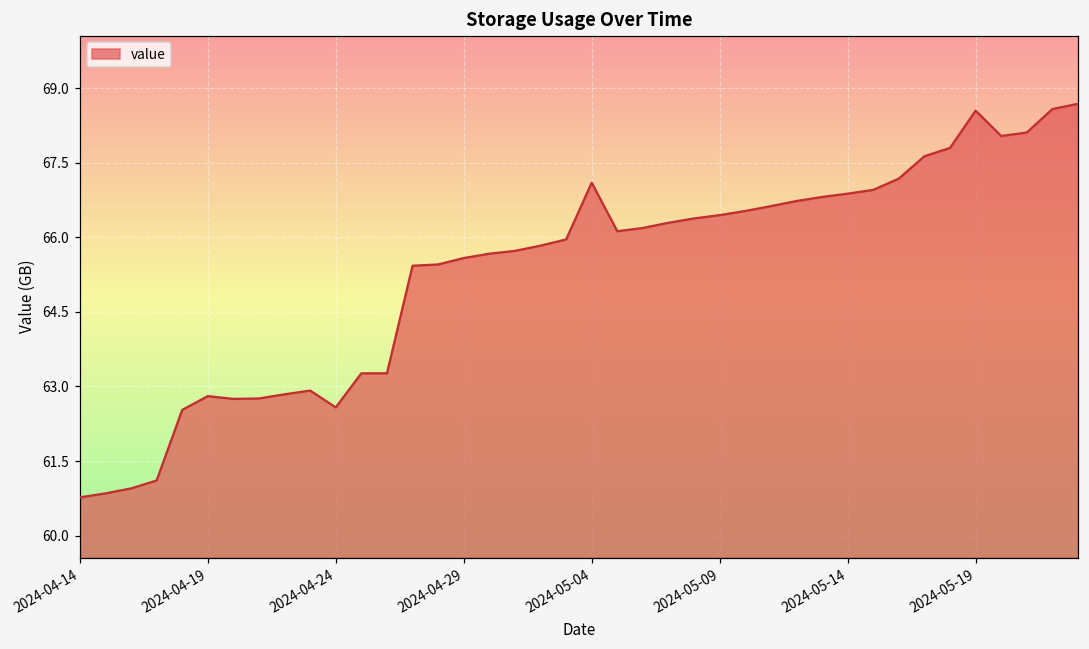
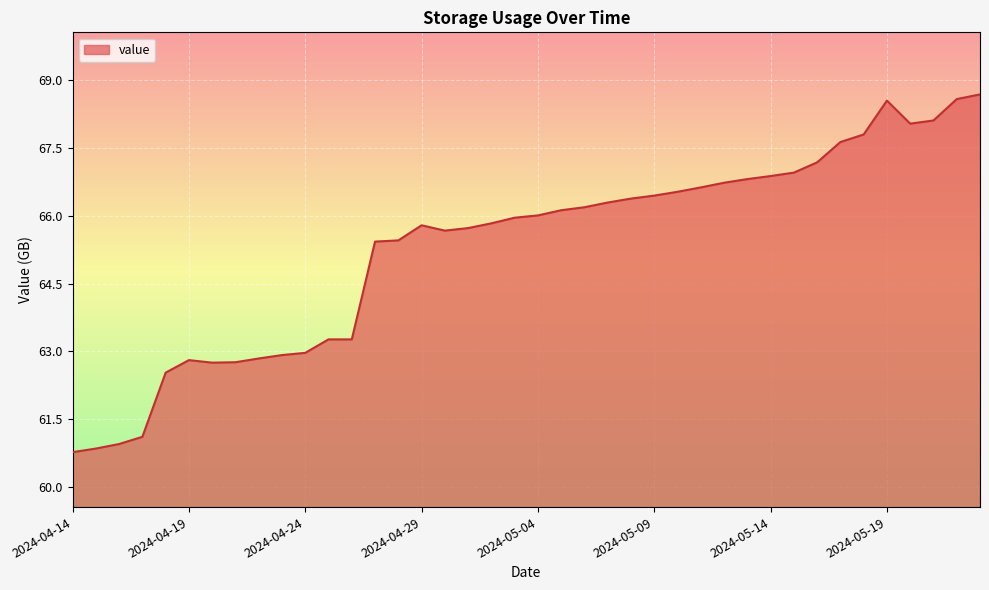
  {
    "2024-04-14": 60.8,
    "2024-04-19": 62.8,
-   "2024-04-24": 62.6,
-   "2024-04-29": 65.6,
-   "2024-05-04": 67.1,
+   "2024-04-24": 63.0,
+   "2024-04-29": 65.8,
+   "2024-05-04": 66.0,
    "2024-05-09": 66.4,
    "2024-05-14": 66.9,
    "2024-05-19": 68.5
  }
